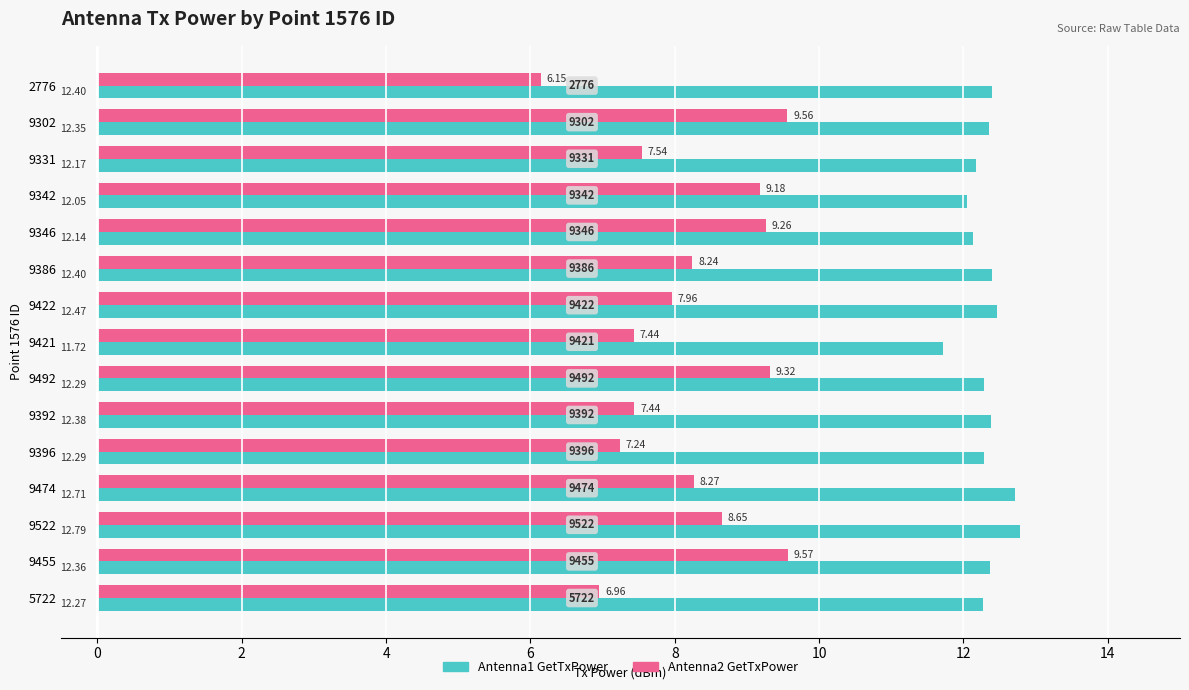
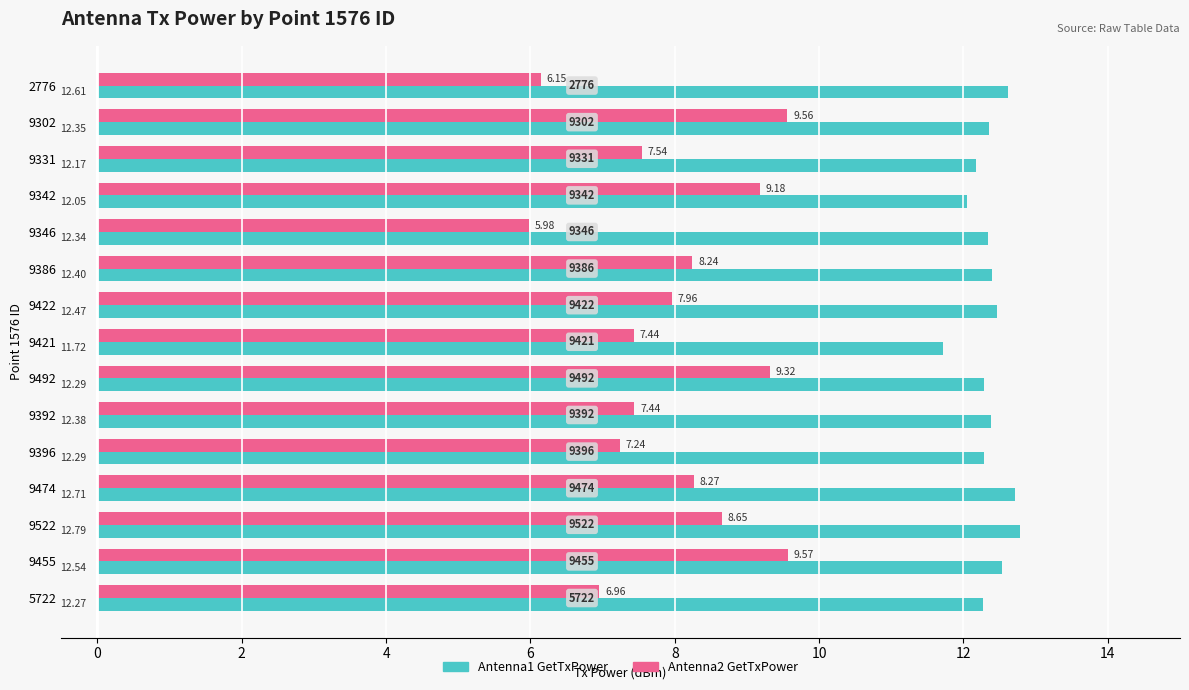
  {
    "Antenna1 GetTxPower": {
-     "2776": 12.40,
-     "9346": 12.14,
-     "9455": 12.36
+     "2776": 12.61,
+     "9346": 12.34,
+     "9455": 12.54
    },
    "Antenna2 GetTxPower": {
      "9302": 9.56,
      "9331": 7.54,
      "9342": 9.18,
-     "9346": 9.26,
+     "9346": 5.98,
      "9386": 8.24,
      "9422": 7.96,
      "9421": 7.44,
      "9492": 9.32,
      "9392": 7.44,
      "9396": 7.24,
      "9474": 8.27,
      "9522": 8.65,
      "9455": 9.57,
      "5722": 6.96
    }
  }
